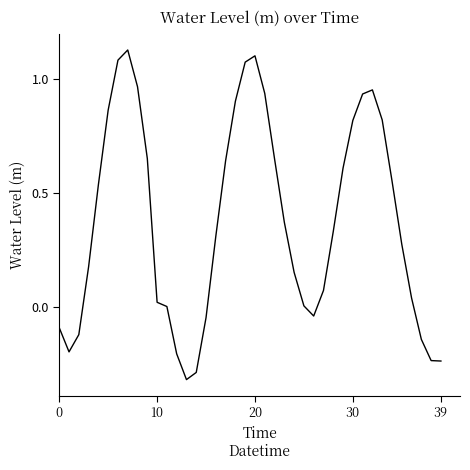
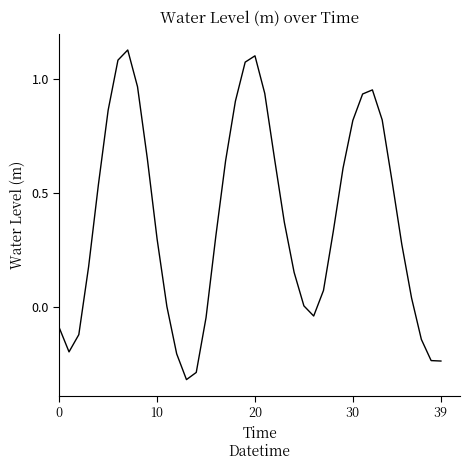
  {
    "0": -0.09,
-   "10": 0.02,
+   "10": 0.30,
    "20": 1.10,
    "30": 0.82,
    "39": -0.24
  }
